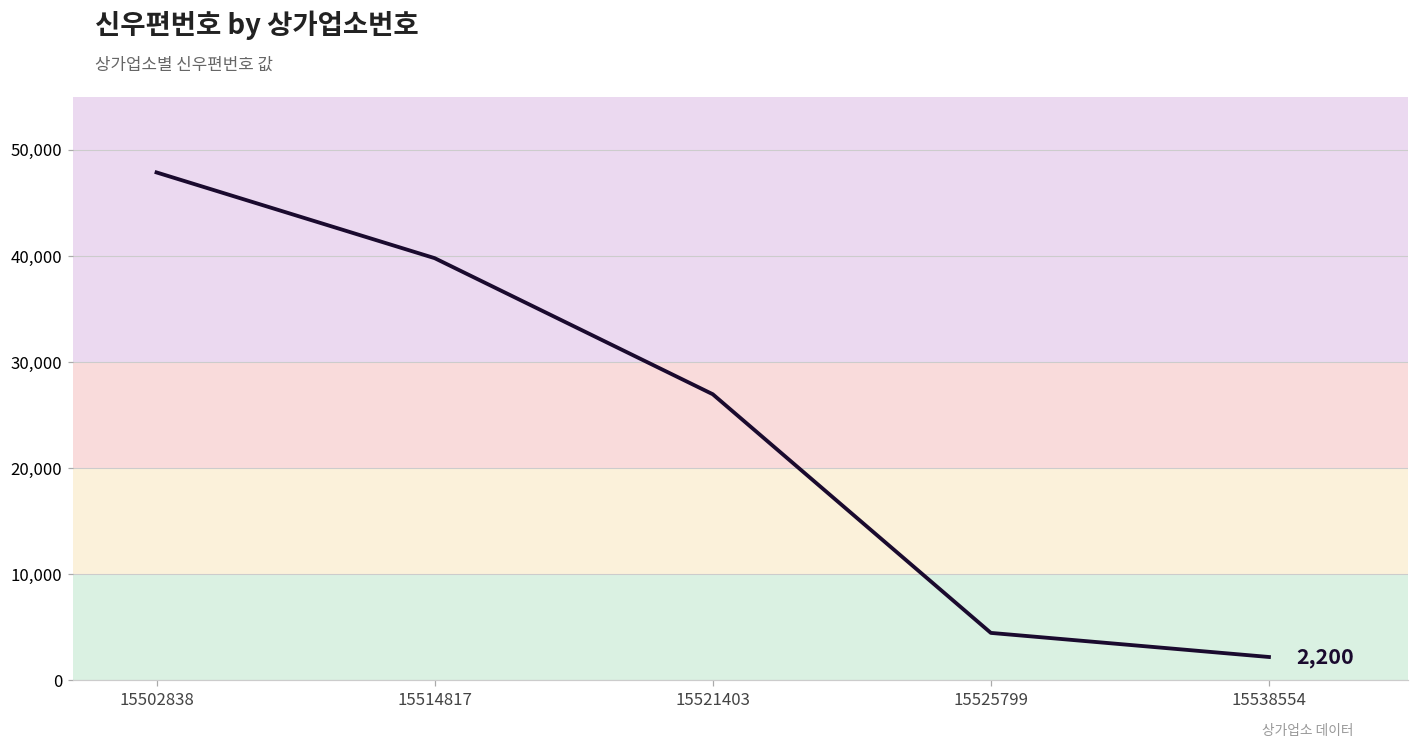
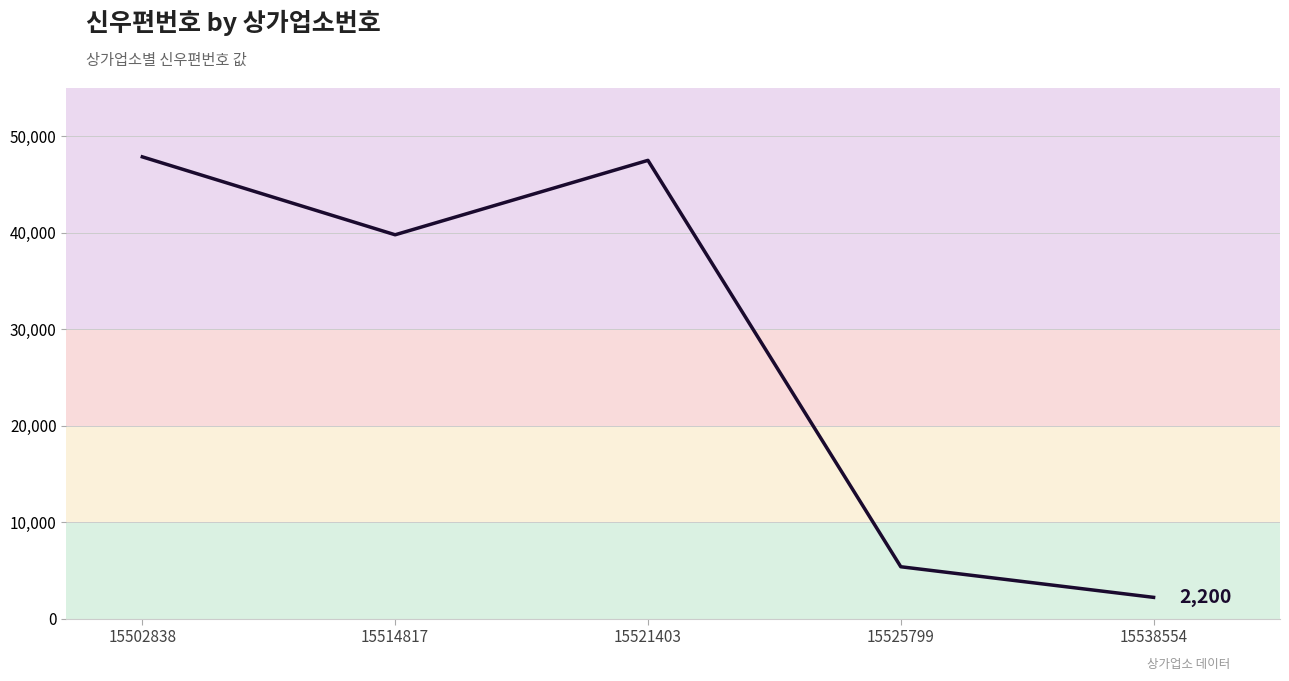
  {
    "15502838": "48,000",
    "15514817": "40,000",
-   "15521403": "27,000",
-   "15525799": "4,000",
+   "15521403": "48,000",
+   "15525799": "5,000",
    "15538554": "2,000"
  }
